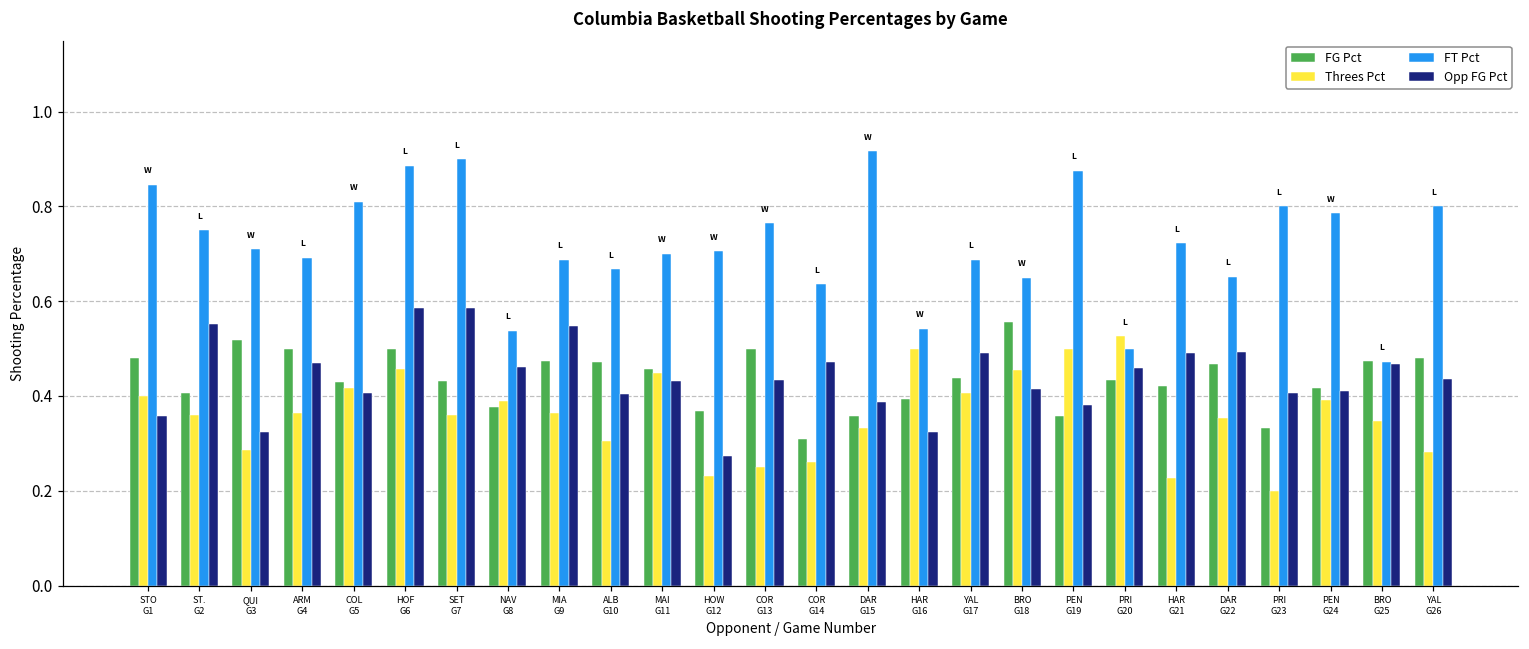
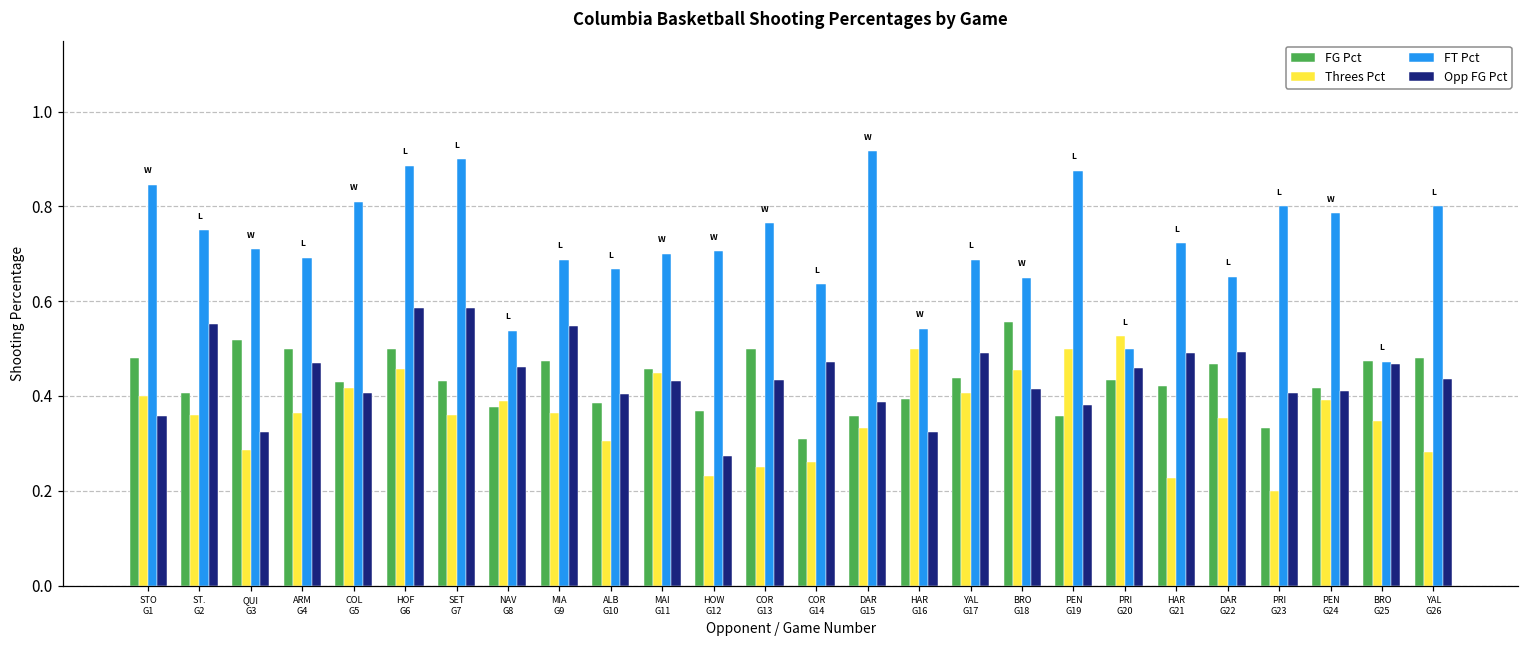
  {
    "FG Pct": {
      "STO G1": 0.48,
      "ST. G2": 0.41,
      "QUI G3": 0.52,
      "ARM G4": 0.50,
      "COL G5": 0.43,
      "HOF G6": 0.50,
      "SET G7": 0.43,
      "NAV G8": 0.38,
      "MIA G9": 0.47,
-     "ALB G10": 0.47,
+     "ALB G10": 0.39,
      "MAI G11": 0.46,
      "HOW G12": 0.37,
      "COR G13": 0.50,
      "COR G14": 0.31,
      "DAR G15": 0.36,
      "HAR G16": 0.39,
      "YAL G17": 0.44,
      "BRO G18": 0.56,
      "PEN G19": 0.36,
      "PRI G20": 0.43,
      "HAR G21": 0.42,
      "DAR G22": 0.47,
      "PRI G23": 0.33,
      "PEN G24": 0.42,
      "BRO G25": 0.47,
      "YAL G26": 0.48
    },
    "Threes Pct": {
      "STO G1": 0.40,
      "ST. G2": 0.36,
      "QUI G3": 0.29,
      "ARM G4": 0.36,
      "COL G5": 0.42,
      "HOF G6": 0.46,
      "SET G7": 0.36,
      "NAV G8": 0.39,
      "MIA G9": 0.36,
      "ALB G10": 0.30,
      "MAI G11": 0.45,
      "HOW G12": 0.23,
      "COR G13": 0.25,
      "COR G14": 0.26,
      "DAR G15": 0.33,
      "HAR G16": 0.50,
      "YAL G17": 0.41,
      "BRO G18": 0.46,
      "PEN G19": 0.50,
      "PRI G20": 0.53,
      "HAR G21": 0.23,
      "DAR G22": 0.35,
      "PRI G23": 0.20,
      "PEN G24": 0.39,
      "BRO G25": 0.35,
      "YAL G26": 0.28
    },
    "FT Pct": {
      "STO G1": 0.85,
      "ST. G2": 0.75,
      "QUI G3": 0.71,
      "ARM G4": 0.69,
      "COL G5": 0.81,
      "HOF G6": 0.89,
      "SET G7": 0.90,
      "NAV G8": 0.54,
      "MIA G9": 0.69,
      "ALB G10": 0.67,
      "MAI G11": 0.70,
      "HOW G12": 0.71,
      "COR G13": 0.77,
      "COR G14": 0.64,
      "DAR G15": 0.92,
      "HAR G16": 0.54,
      "YAL G17": 0.69,
      "BRO G18": 0.65,
      "PEN G19": 0.88,
      "PRI G20": 0.50,
      "HAR G21": 0.72,
      "DAR G22": 0.65,
      "PRI G23": 0.80,
      "PEN G24": 0.79,
      "BRO G25": 0.47,
      "YAL G26": 0.80
    },
    "Opp FG Pct": {
      "STO G1": 0.36,
      "ST. G2": 0.55,
      "QUI G3": 0.32,
      "ARM G4": 0.47,
      "COL G5": 0.41,
      "HOF G6": 0.59,
      "SET G7": 0.59,
      "NAV G8": 0.46,
      "MIA G9": 0.55,
      "ALB G10": 0.40,
      "MAI G11": 0.43,
      "HOW G12": 0.27,
      "COR G13": 0.43,
      "COR G14": 0.47,
      "DAR G15": 0.39,
      "HAR G16": 0.32,
      "YAL G17": 0.49,
      "BRO G18": 0.41,
      "PEN G19": 0.38,
      "PRI G20": 0.46,
      "HAR G21": 0.49,
      "DAR G22": 0.49,
      "PRI G23": 0.41,
      "PEN G24": 0.41,
      "BRO G25": 0.47,
      "YAL G26": 0.44
    }
  }
